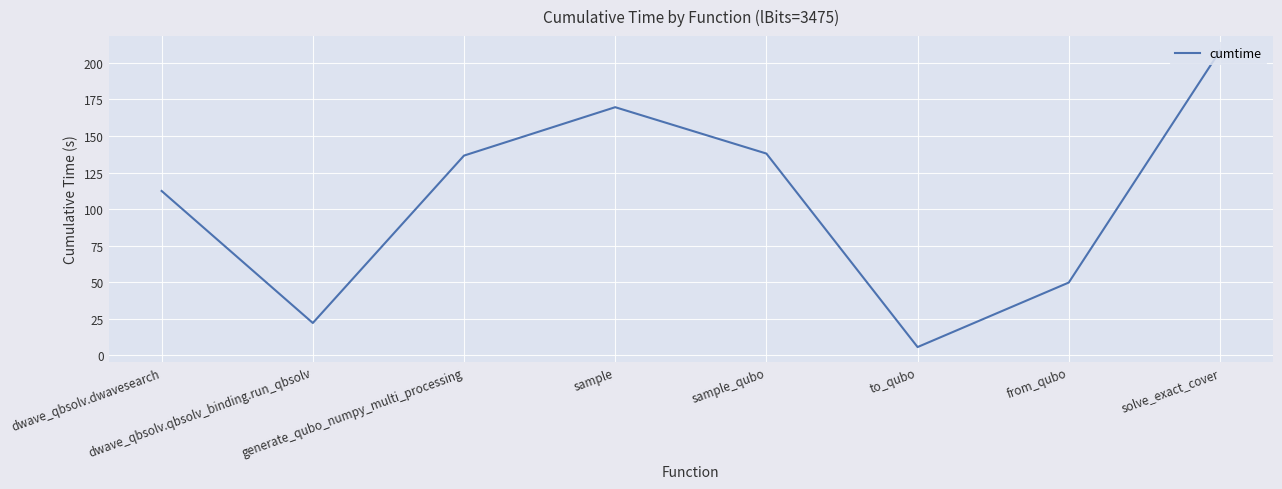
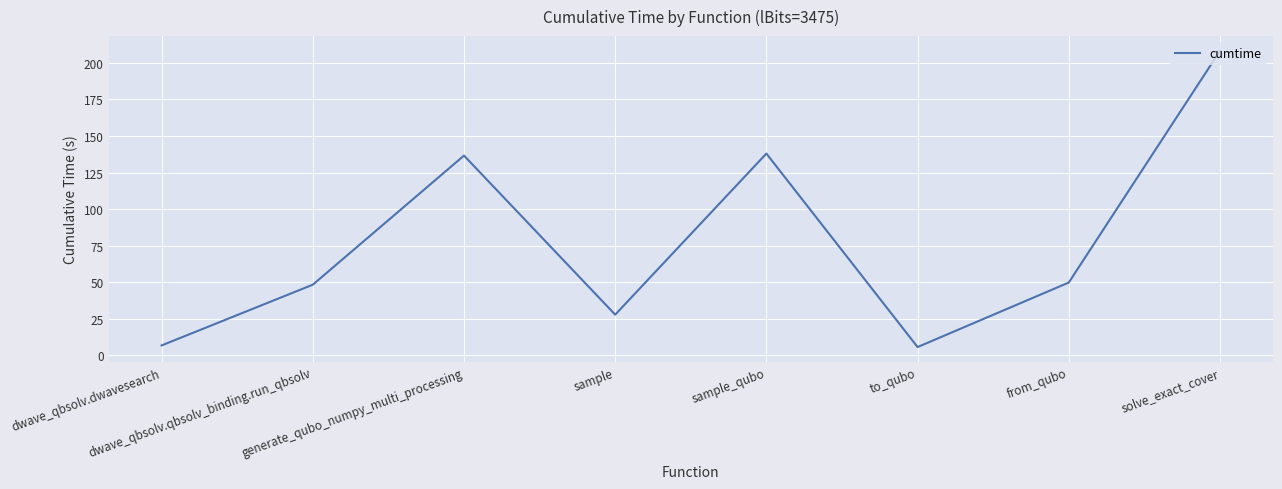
  {
-   "dwave_qbsolv.dwavesearch": 112,
-   "dwave_qbsolv.qbsolv_binding.run_qbsolv": 22,
+   "dwave_qbsolv.dwavesearch": 7,
+   "dwave_qbsolv.qbsolv_binding.run_qbsolv": 48,
    "generate_qubo_numpy_multi_processing": 137,
-   "sample": 170,
+   "sample": 28,
    "sample_qubo": 138,
    "to_qubo": 6,
    "from_qubo": 50
  }
